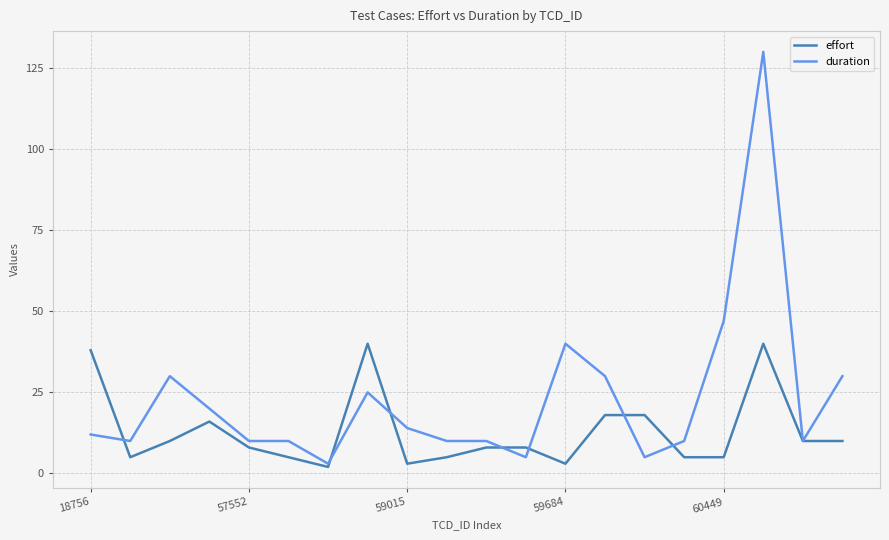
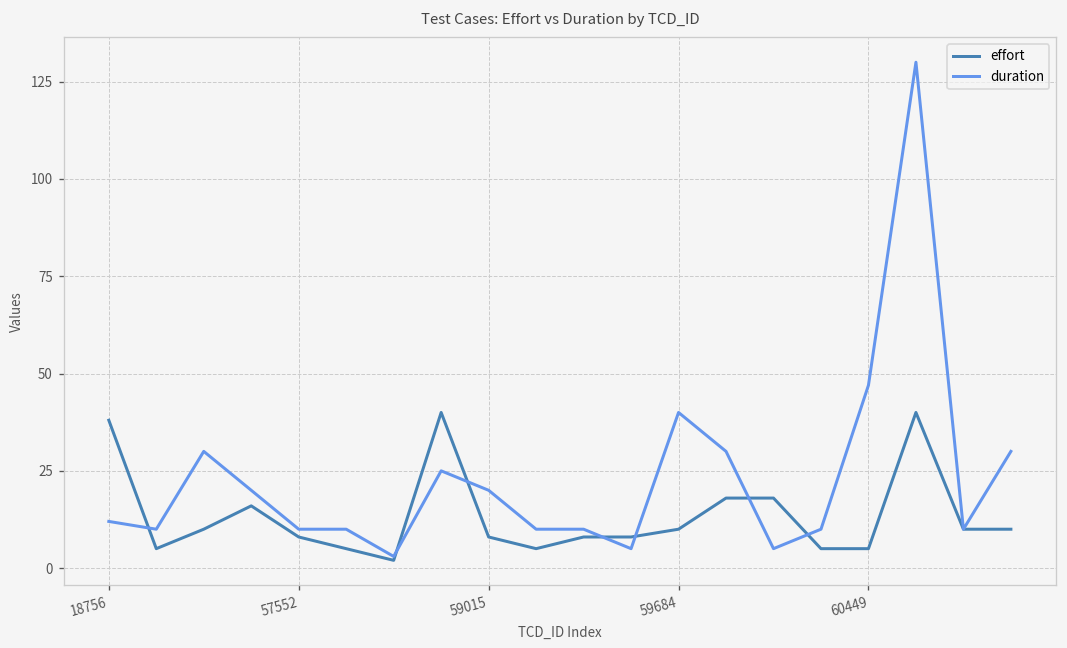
  {
    "effort": {
      "18756": 38,
      "57552": 8,
-     "59015": 3,
-     "59684": 3,
+     "59015": 8,
+     "59684": 10,
      "60449": 5
    },
    "duration": {
      "18756": 12,
      "57552": 10,
-     "59015": 14,
+     "59015": 20,
      "59684": 40,
      "60449": 47
    }
  }
